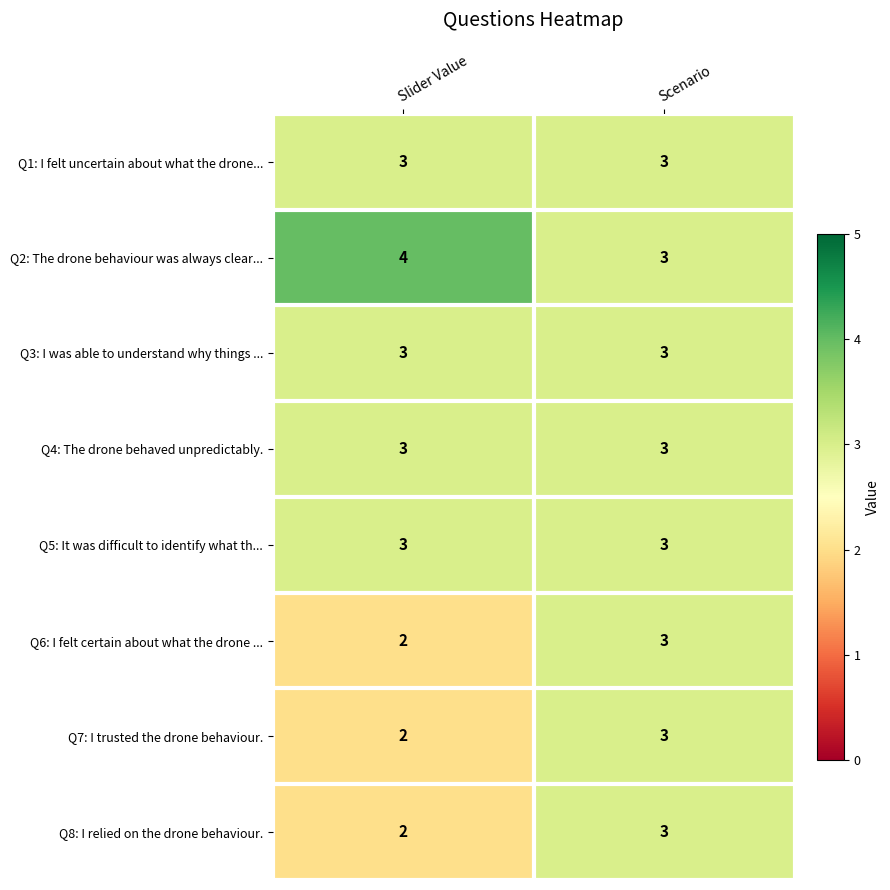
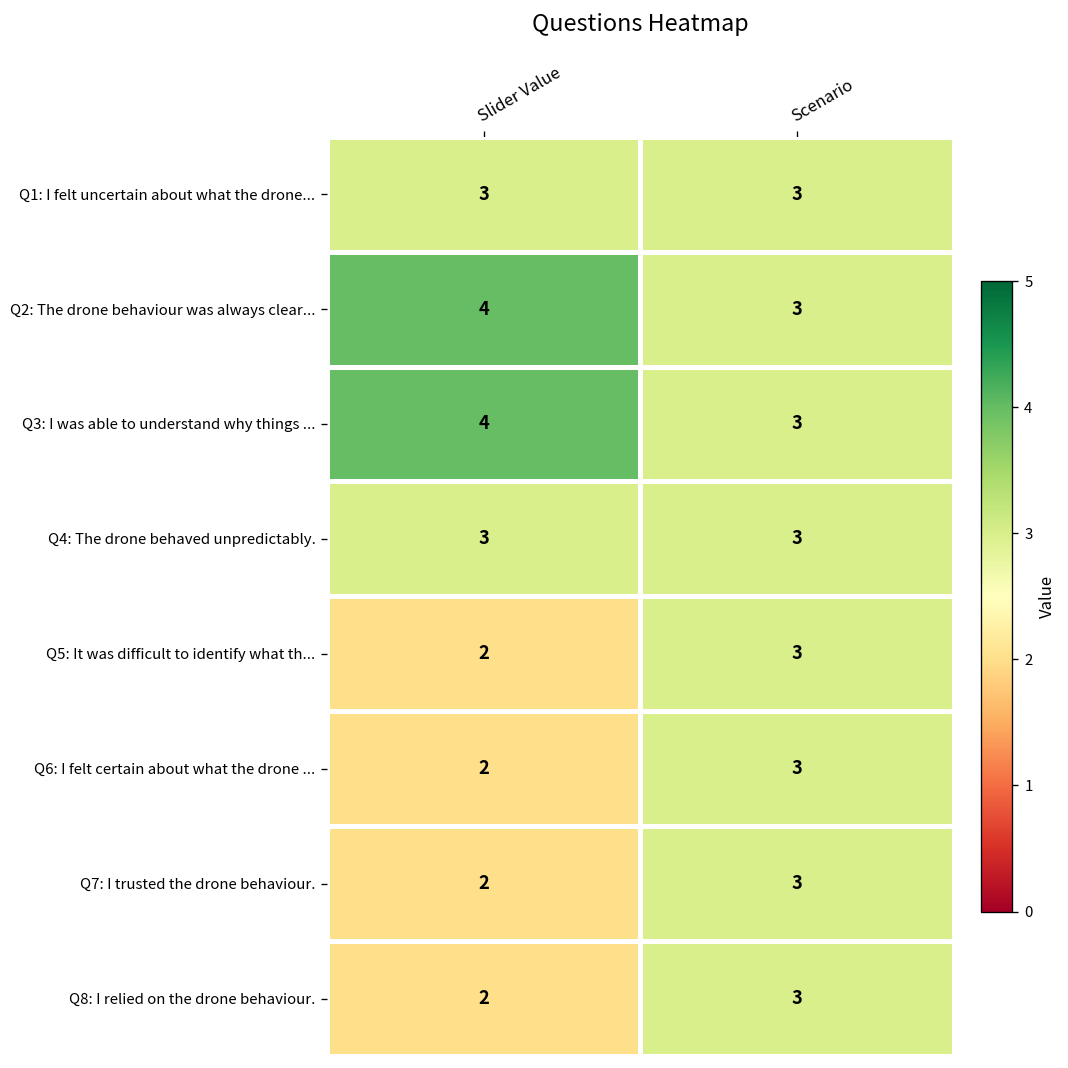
  {
    "Q1: I felt uncertain about what the drone...": {
      "Slider Value": 3,
      "Scenario": 3
    },
    "Q2: The drone behaviour was always clear...": {
      "Slider Value": 4,
      "Scenario": 3
    },
    "Q3: I was able to understand why things ...": {
-     "Slider Value": 3,
+     "Slider Value": 4,
      "Scenario": 3
    },
    "Q4: The drone behaved unpredictably.": {
      "Slider Value": 3,
      "Scenario": 3
    },
    "Q5: It was difficult to identify what th...": {
-     "Slider Value": 3,
+     "Slider Value": 2,
      "Scenario": 3
    },
    "Q6: I felt certain about what the drone ...": {
      "Slider Value": 2,
      "Scenario": 3
    },
    "Q7: I trusted the drone behaviour.": {
      "Slider Value": 2,
      "Scenario": 3
    },
    "Q8: I relied on the drone behaviour.": {
      "Slider Value": 2,
      "Scenario": 3
    }
  }
